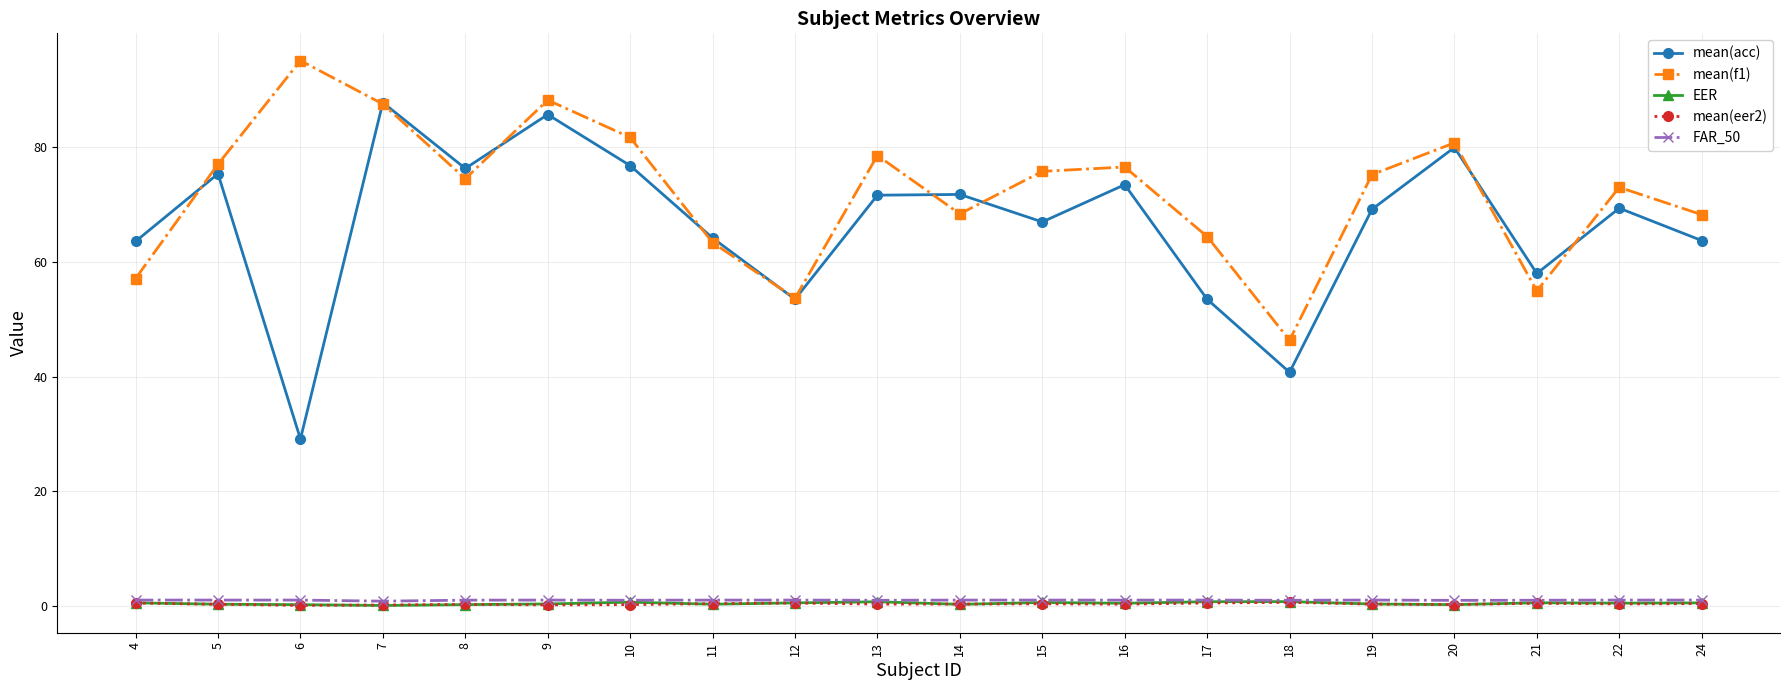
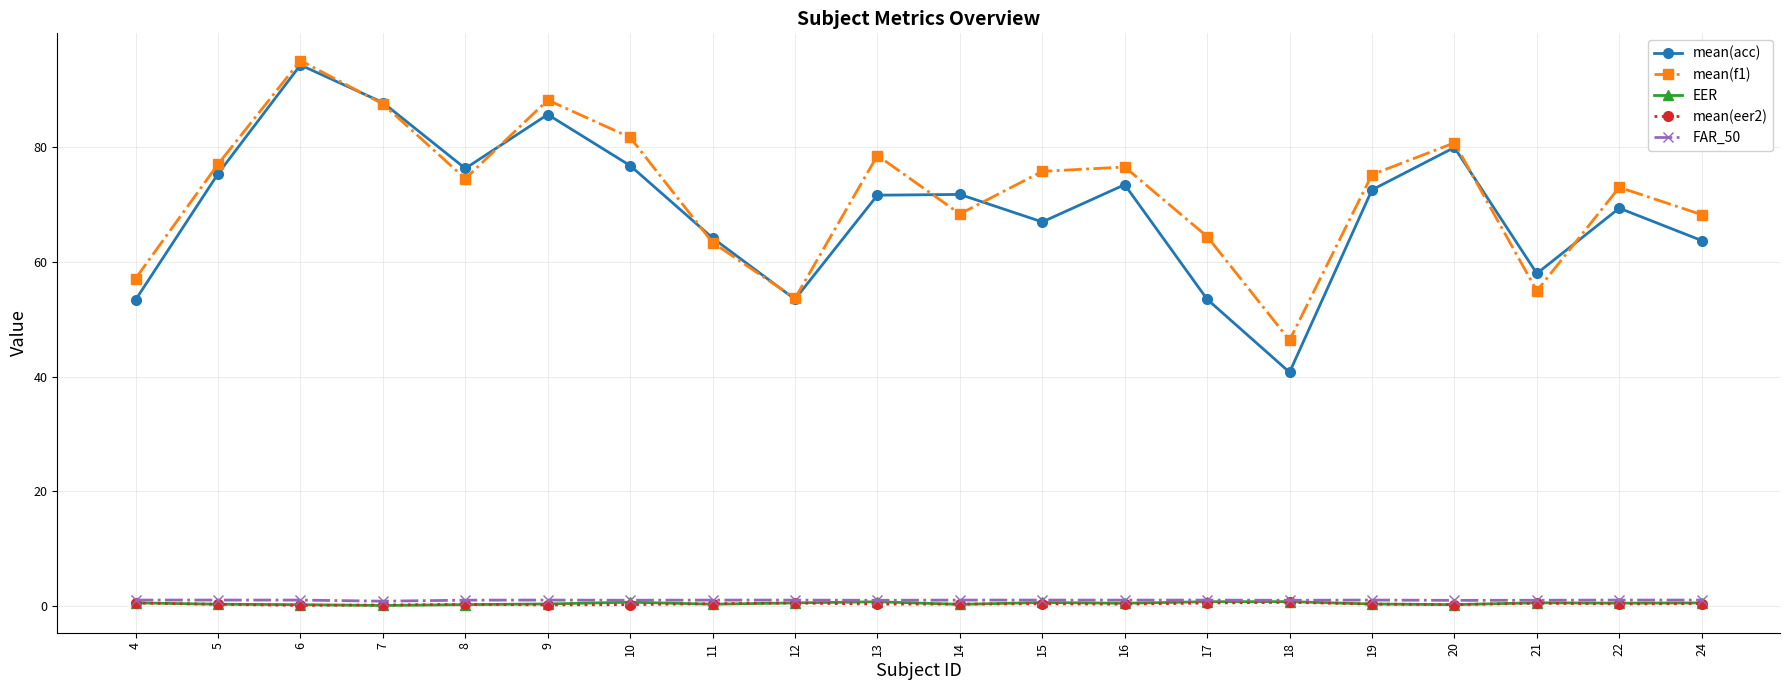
  {
    "mean(acc)": {
-     "4": 64,
+     "4": 53,
      "5": 75,
-     "6": 29,
+     "6": 94,
      "8": 76,
      "9": 86,
      "10": 77,
      "11": 64,
      "13": 72,
      "14": 72,
      "15": 67,
      "16": 73,
      "17": 54,
      "18": 41,
-     "19": 69,
+     "19": 73,
      "20": 80,
      "21": 58,
      "22": 69,
      "24": 64
    },
    "mean(f1)": {
      "4": 57,
      "5": 77,
      "6": 95,
      "8": 75,
      "9": 88,
      "10": 82,
      "11": 63,
      "13": 79,
      "14": 68,
      "15": 76,
      "16": 77,
      "17": 64,
      "18": 46,
      "19": 75,
      "20": 81,
      "21": 55,
      "22": 73,
      "24": 68
    },
    "FAR_50": {
      "4": 1,
      "5": 1,
      "6": 1,
      "7": 1,
      "8": 1,
      "9": 1,
      "11": 1,
      "12": 1,
      "14": 1,
      "16": 1,
      "19": 1,
      "20": 1,
      "21": 1,
      "22": 1,
      "24": 1
    }
  }
